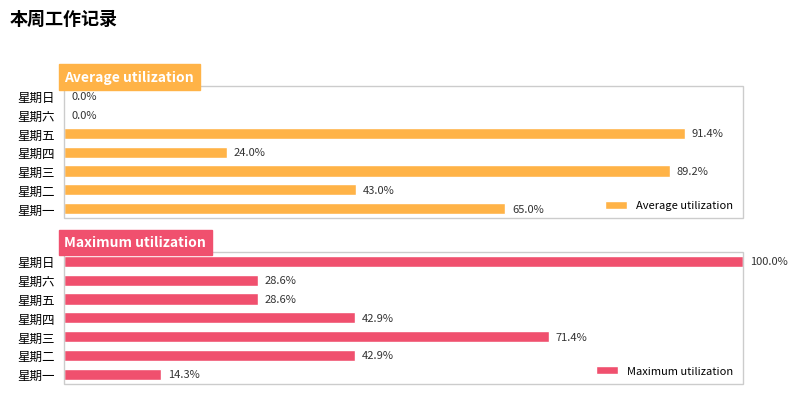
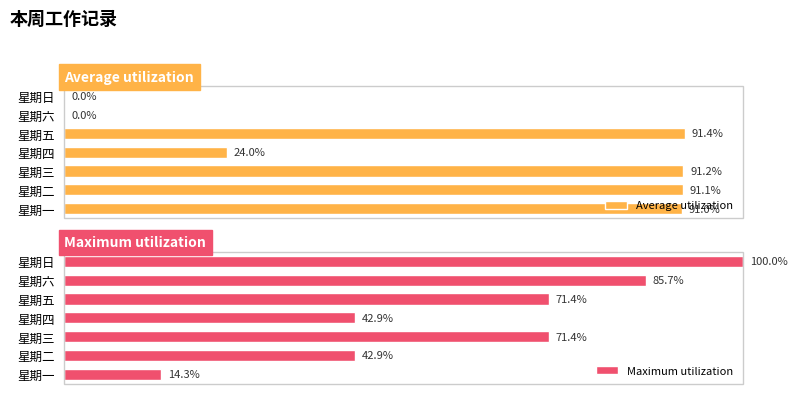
  {
    "Average utilization": {
      "星期日": "0.0%",
      "星期六": "0.0%",
      "星期五": "91.4%",
      "星期四": "24.0%",
-     "星期三": "89.2%",
-     "星期二": "43.0%",
-     "星期一": "65.0%"
+     "星期三": "91.2%",
+     "星期二": "91.1%",
+     "星期一": "91.0%"
    },
    "Maximum utilization": {
      "星期日": "100.0%",
-     "星期六": "28.6%",
-     "星期五": "28.6%",
+     "星期六": "85.7%",
+     "星期五": "71.4%",
      "星期四": "42.9%",
      "星期三": "71.4%",
      "星期二": "42.9%",
      "星期一": "14.3%"
    }
  }
